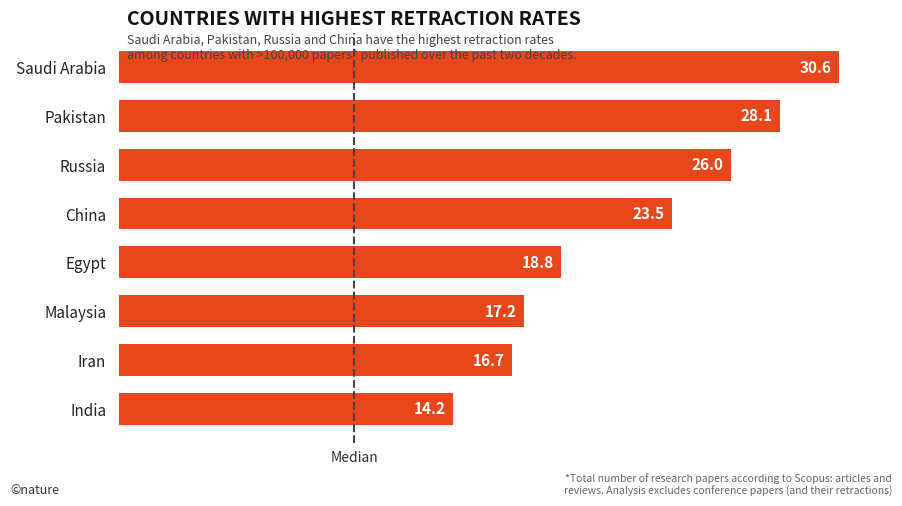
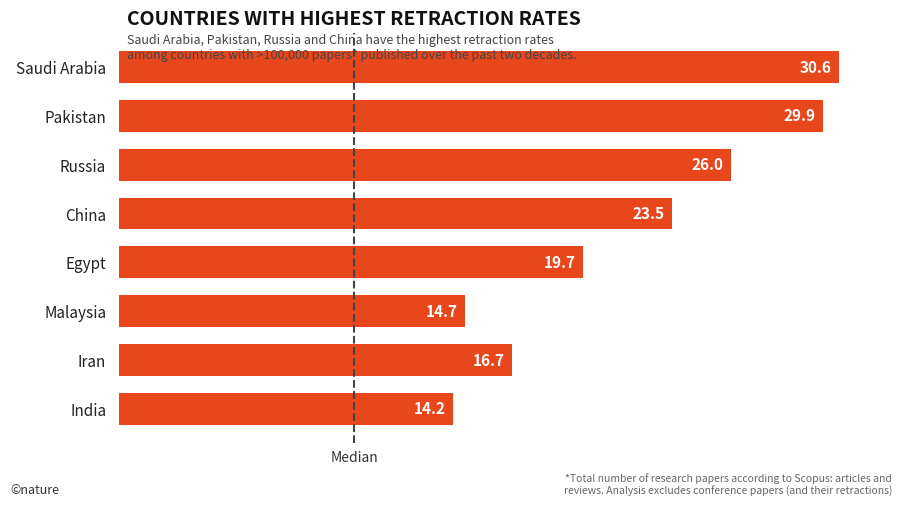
  {
    "Saudi Arabia": 30.6,
-   "Pakistan": 28.1,
+   "Pakistan": 29.9,
    "Russia": 26.0,
    "China": 23.5,
-   "Egypt": 18.8,
-   "Malaysia": 17.2,
+   "Egypt": 19.7,
+   "Malaysia": 14.7,
    "Iran": 16.7,
    "India": 14.2
  }
